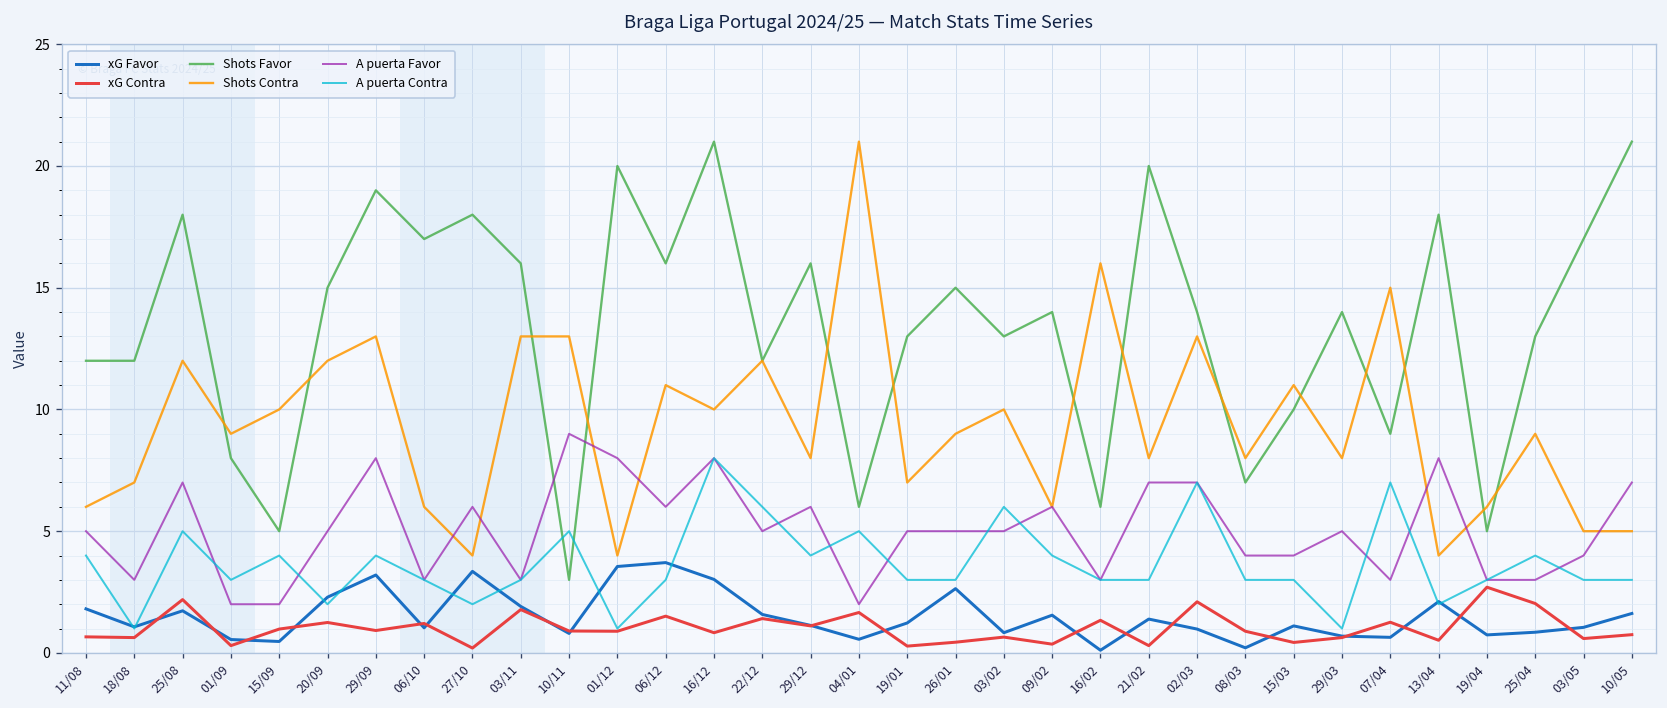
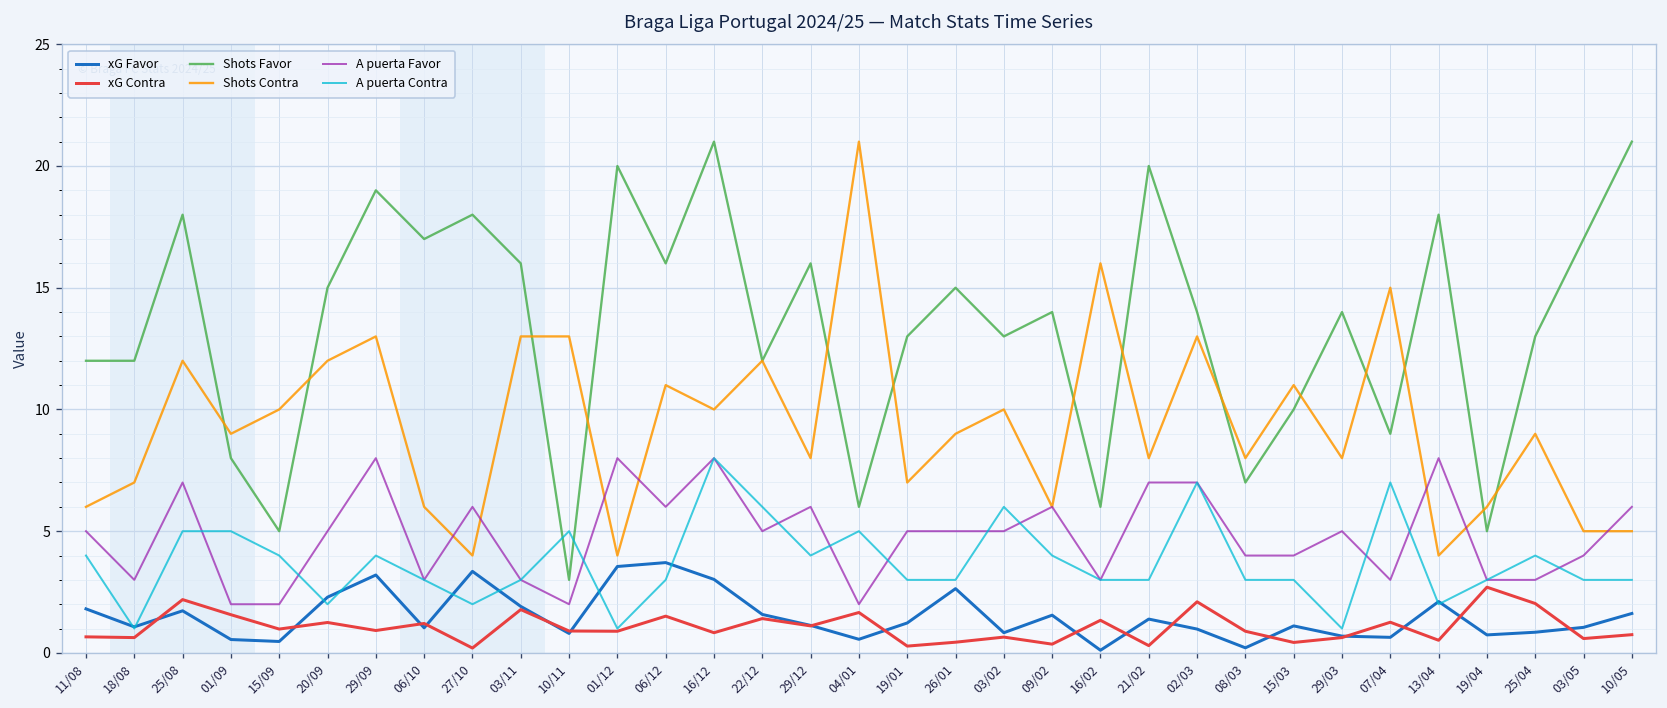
  {
    "xG Favor": {
      "11/08": 1.8,
      "25/08": 1.7,
      "01/09": 0.6,
      "15/09": 0.5,
      "20/09": 2.3,
      "29/09": 3.2,
      "06/10": 1.0,
      "27/10": 3.4,
      "03/11": 1.9,
      "01/12": 3.6,
      "06/12": 3.7,
      "16/12": 3.0,
      "22/12": 1.6,
      "04/01": 0.6,
      "19/01": 1.2,
      "26/01": 2.6,
      "03/02": 0.8,
      "09/02": 1.6,
      "16/02": 0.1,
      "21/02": 1.4,
      "02/03": 1.0,
      "08/03": 0.2,
      "15/03": 1.1,
      "07/04": 0.6,
      "19/04": 0.7,
      "25/04": 0.9,
      "03/05": 1.1,
      "10/05": 1.6
    },
    "xG Contra": {
      "11/08": 0.7,
      "18/08": 0.6,
      "25/08": 2.2,
-     "01/09": 0.3,
+     "01/09": 1.6,
      "15/09": 1.0,
      "20/09": 1.3,
      "29/09": 0.9,
      "06/10": 1.2,
      "27/10": 0.2,
      "03/11": 1.8,
      "06/12": 1.5,
      "16/12": 0.8,
      "22/12": 1.4,
      "04/01": 1.7,
      "19/01": 0.3,
      "26/01": 0.4,
      "03/02": 0.7,
      "09/02": 0.4,
      "16/02": 1.3,
      "21/02": 0.3,
      "02/03": 2.1,
      "08/03": 0.9,
      "15/03": 0.4,
      "07/04": 1.3,
      "13/04": 0.5,
      "19/04": 2.7,
      "25/04": 2.0,
      "03/05": 0.6,
      "10/05": 0.8
    },
    "Shots Favor": {
      "11/08": 12.0,
      "18/08": 12.0,
      "25/08": 18.0,
      "01/09": 8.0,
      "15/09": 5.0,
      "20/09": 15.0,
      "29/09": 19.0,
      "06/10": 17.0,
      "27/10": 18.0,
      "03/11": 16.0,
      "10/11": 3.0,
      "01/12": 20.0,
      "06/12": 16.0,
      "16/12": 21.0,
      "29/12": 16.0,
      "04/01": 6.0,
      "19/01": 13.0,
      "26/01": 15.0,
      "03/02": 13.0,
      "09/02": 14.0,
      "16/02": 6.0,
      "21/02": 20.0,
      "02/03": 14.0,
      "08/03": 7.0,
      "15/03": 10.0,
      "29/03": 14.0,
      "07/04": 9.0,
      "13/04": 18.0,
      "19/04": 5.0,
      "25/04": 13.0,
      "03/05": 17.0,
      "10/05": 21.0
    },
    "Shots Contra": {
      "11/08": 6.0,
      "18/08": 7.0,
      "25/08": 12.0,
      "01/09": 9.0,
      "15/09": 10.0,
      "20/09": 12.0,
      "29/09": 13.0,
      "06/10": 6.0,
      "27/10": 4.0,
      "03/11": 13.0,
      "10/11": 13.0,
      "01/12": 4.0,
      "06/12": 11.0,
      "16/12": 10.0,
      "29/12": 8.0,
      "04/01": 21.0,
      "19/01": 7.0,
      "26/01": 9.0,
      "03/02": 10.0,
      "16/02": 16.0,
      "21/02": 8.0,
      "02/03": 13.0,
      "08/03": 8.0,
      "15/03": 11.0,
      "29/03": 8.0,
      "07/04": 15.0,
      "13/04": 4.0,
      "19/04": 6.0,
      "25/04": 9.0,
      "03/05": 5.0,
      "10/05": 5.0
    },
    "A puerta Favor": {
      "11/08": 5,
      "18/08": 3,
      "25/08": 7,
      "01/09": 2,
      "15/09": 2,
      "20/09": 5,
      "29/09": 8,
      "27/10": 6,
-     "10/11": 9,
+     "10/11": 2,
      "01/12": 8,
      "06/12": 6,
      "22/12": 5,
      "29/12": 6,
      "04/01": 2,
      "19/01": 5,
      "26/01": 5,
      "03/02": 5,
      "21/02": 7,
      "08/03": 4,
      "15/03": 4,
      "29/03": 5,
      "07/04": 3,
      "13/04": 8,
      "25/04": 3,
      "03/05": 4,
-     "10/05": 7
+     "10/05": 6
    },
    "A puerta Contra": {
      "11/08": 4,
      "25/08": 5,
-     "01/09": 3,
+     "01/09": 5,
      "15/09": 4,
      "20/09": 2,
      "29/09": 4,
      "27/10": 2,
      "10/11": 5,
      "06/12": 3,
      "22/12": 6,
      "29/12": 4,
      "04/01": 5,
      "19/01": 3,
      "26/01": 3,
      "03/02": 6,
      "09/02": 4,
      "21/02": 3,
      "08/03": 3,
      "15/03": 3,
      "29/03": 1,
      "07/04": 7,
      "25/04": 4,
      "03/05": 3,
      "10/05": 3
    }
  }
